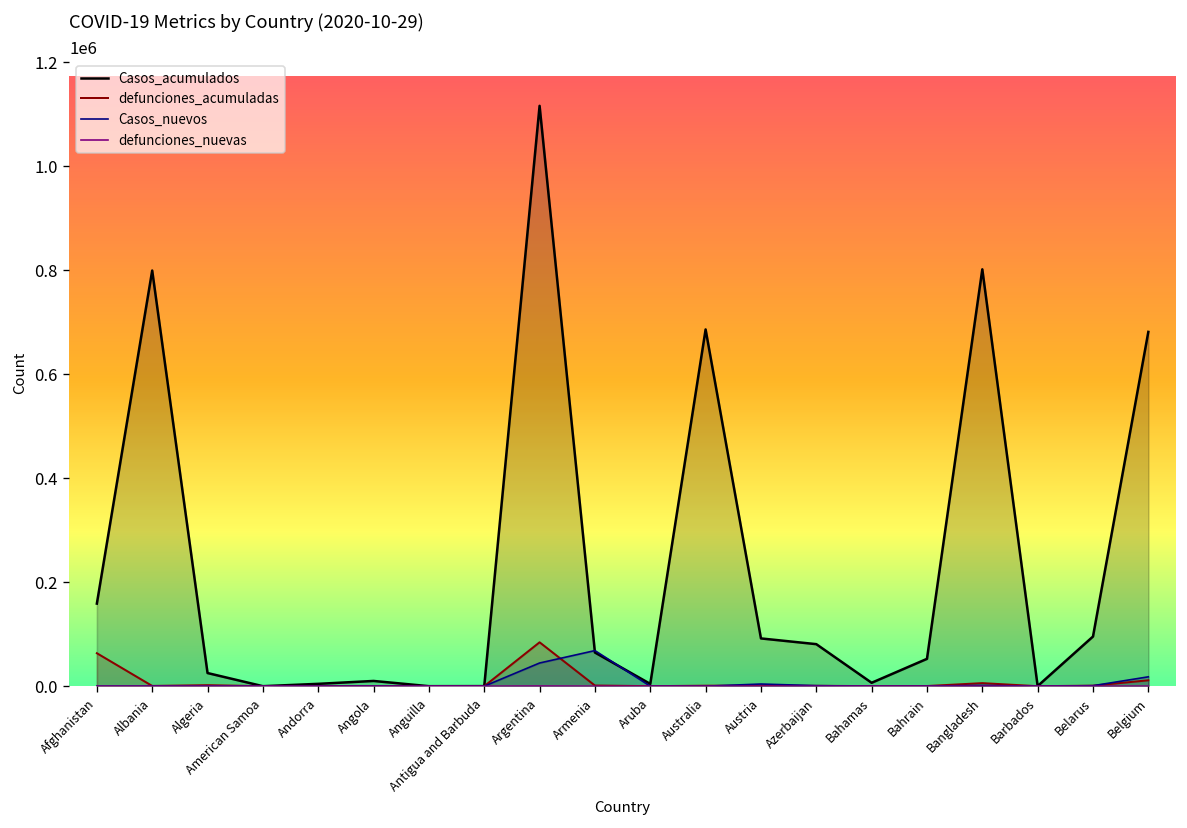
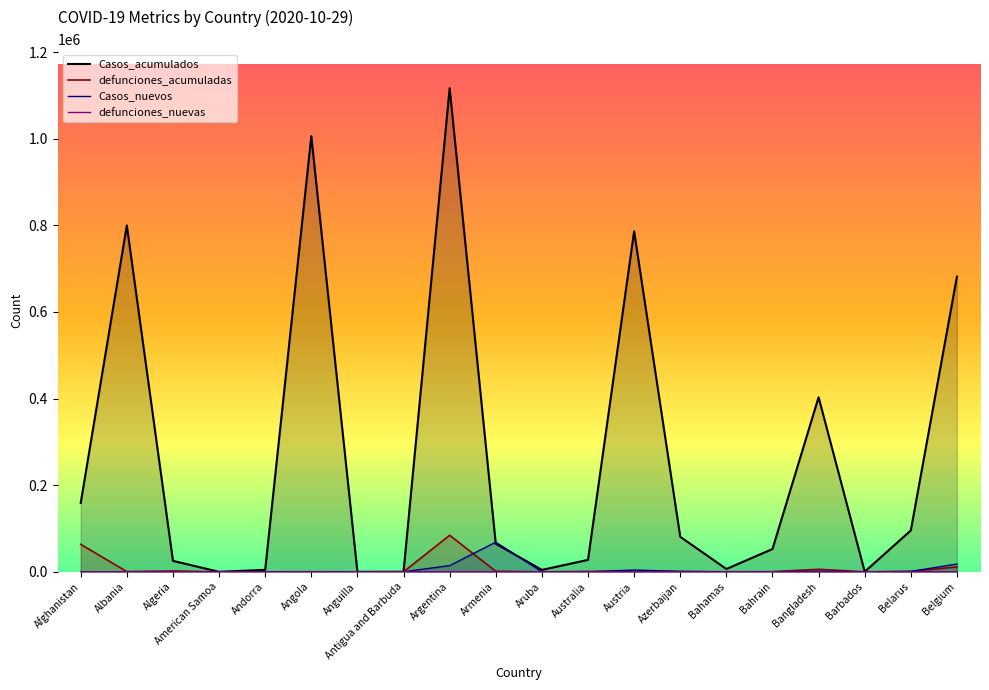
  {
    "Casos_acumulados": {
      "Afghanistan": 160000,
      "Albania": 800000,
      "Algeria": 30000,
-     "Angola": 10000,
+     "Angola": 1010000,
      "Argentina": 1120000,
-     "Australia": 690000,
-     "Austria": 90000,
+     "Australia": 30000,
+     "Austria": 790000,
      "Azerbaijan": 80000,
      "Bahamas": 10000,
      "Bahrain": 50000,
-     "Bangladesh": 800000,
+     "Bangladesh": 400000,
      "Belarus": 100000,
      "Belgium": 680000
    },
    "defunciones_acumuladas": {
      "Afghanistan": 60000,
      "Argentina": 80000,
      "Belgium": 10000
    },
    "Casos_nuevos": {
-     "Argentina": 40000,
+     "Argentina": 10000,
      "Belgium": 20000
    },
    "defunciones_nuevas": {
      "Argentina": 0,
      "Belgium": 0
    }
  }
